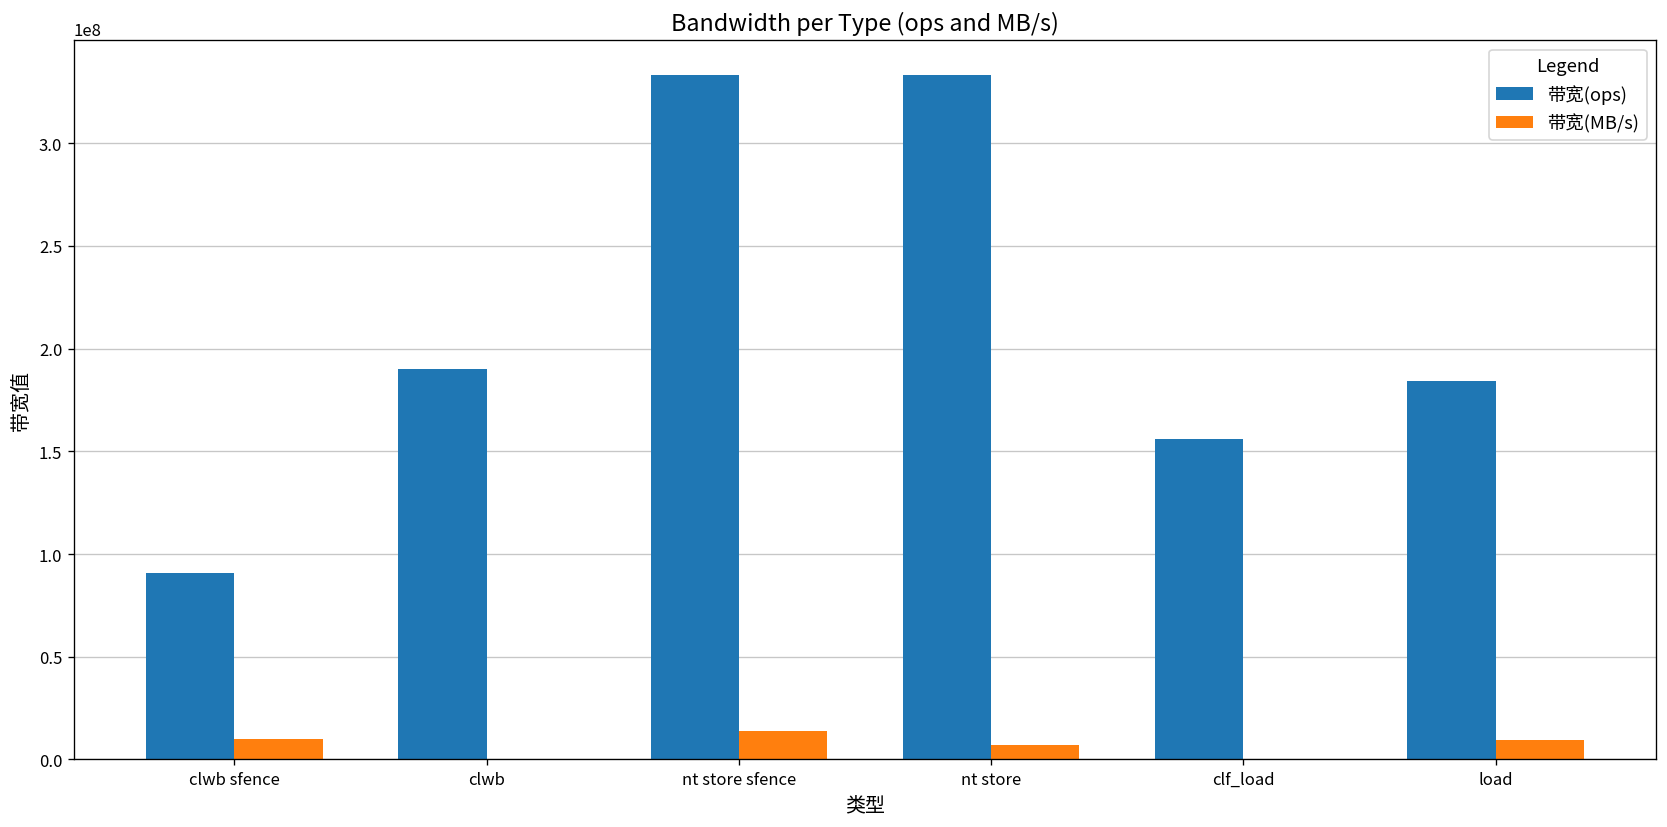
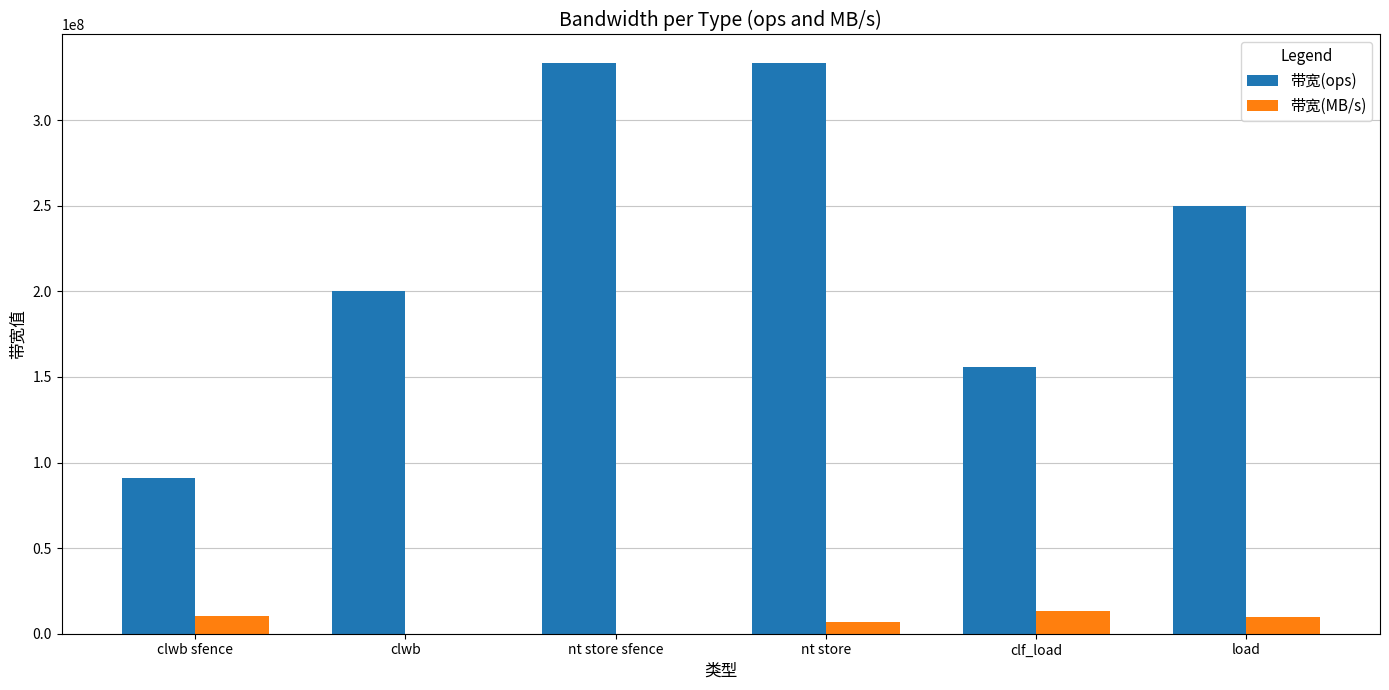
  {
    "带宽(ops)": {
      "clwb sfence": 91000000,
-     "clwb": 190000000,
+     "clwb": 200000000,
      "nt store sfence": 333000000,
      "nt store": 333000000,
      "clf_load": 156000000,
-     "load": 184000000
+     "load": 250000000
    },
    "带宽(MB/s)": {
      "clwb sfence": 10000000,
-     "nt store sfence": 14000000,
+     "nt store sfence": 0,
      "nt store": 7000000,
-     "clf_load": 0,
+     "clf_load": 13000000,
      "load": 9000000
    }
  }
